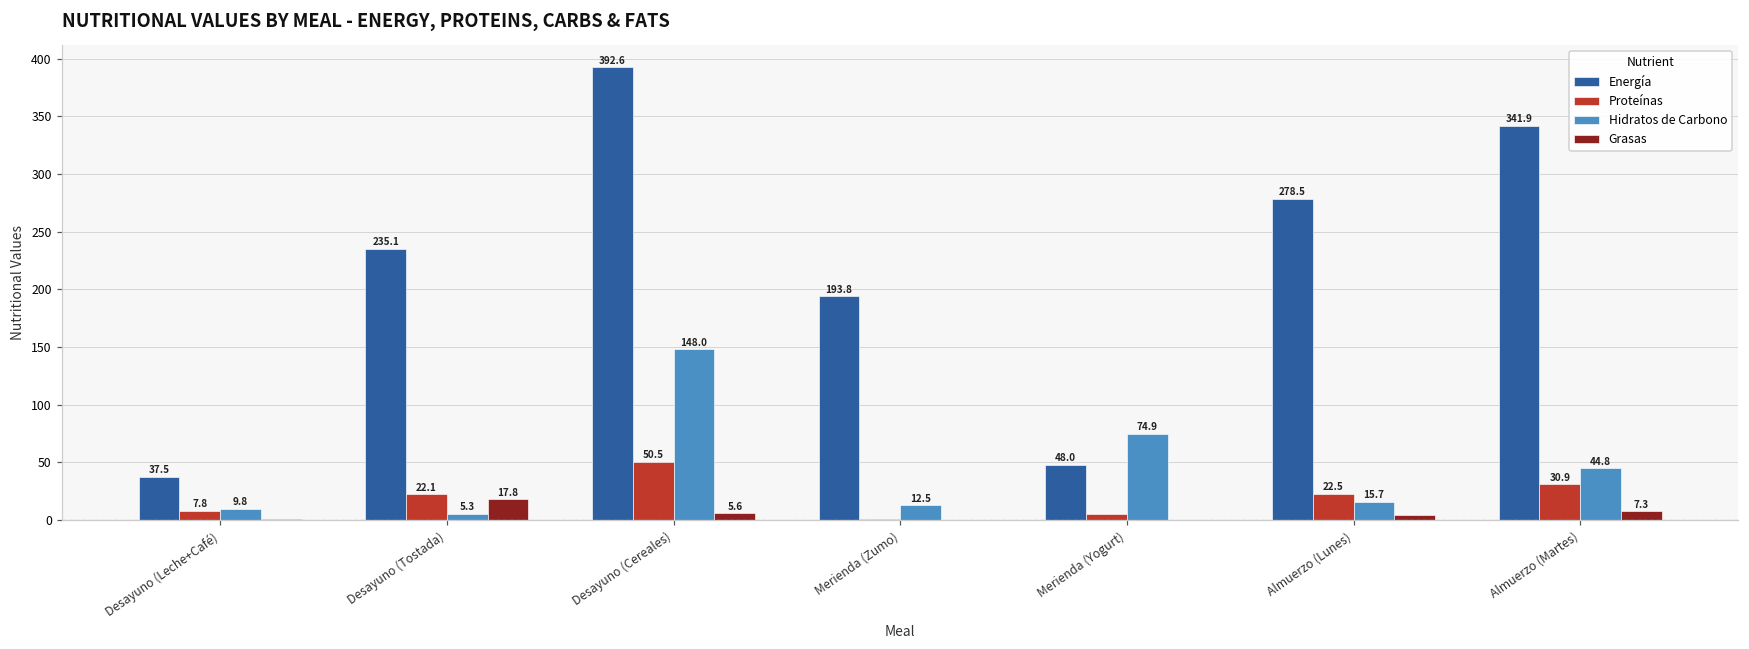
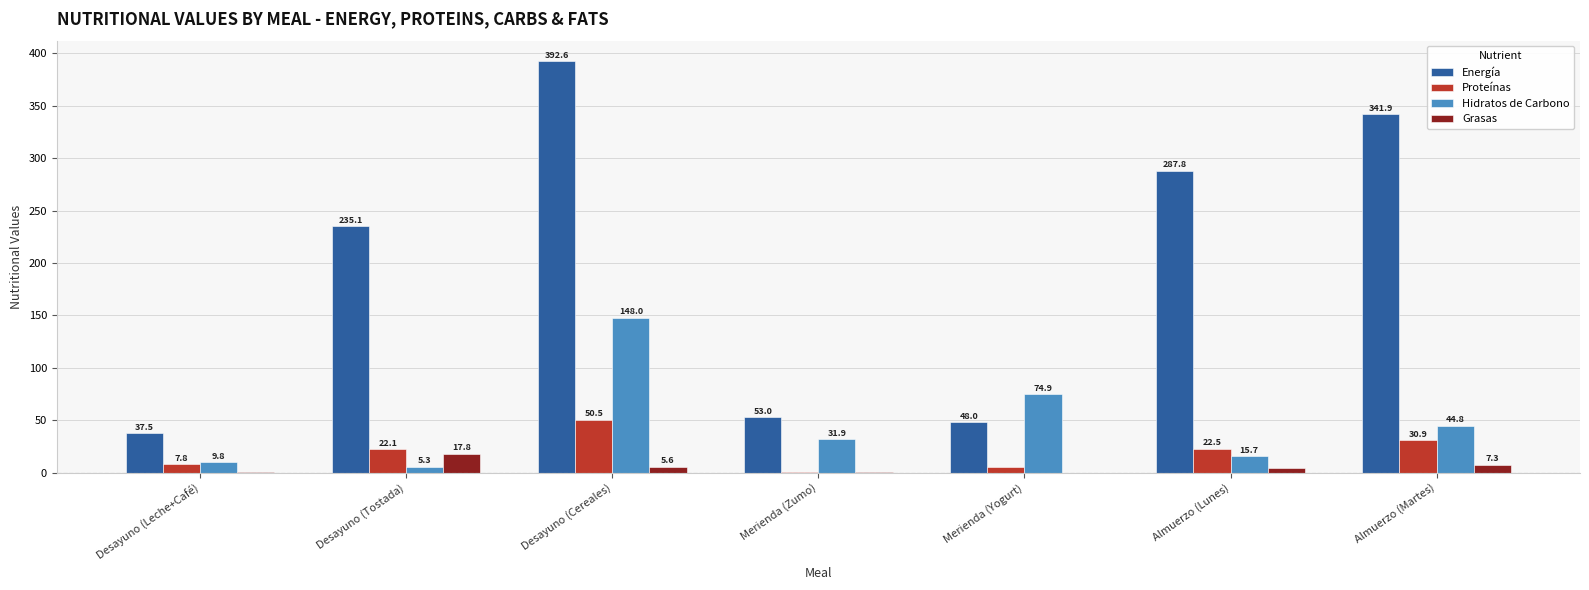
  {
    "Energía": {
      "Desayuno (Leche+Café)": 37.5,
      "Desayuno (Tostada)": 235.1,
      "Desayuno (Cereales)": 392.6,
-     "Merienda (Zumo)": 193.8,
+     "Merienda (Zumo)": 53.0,
      "Merienda (Yogurt)": 48.0,
-     "Almuerzo (Lunes)": 278.5,
+     "Almuerzo (Lunes)": 287.8,
      "Almuerzo (Martes)": 341.9
    },
    "Hidratos de Carbono": {
      "Desayuno (Leche+Café)": 9.8,
      "Desayuno (Tostada)": 5.3,
      "Desayuno (Cereales)": 148.0,
-     "Merienda (Zumo)": 12.5,
+     "Merienda (Zumo)": 31.9,
      "Merienda (Yogurt)": 74.9,
      "Almuerzo (Lunes)": 15.7,
      "Almuerzo (Martes)": 44.8
    }
  }
